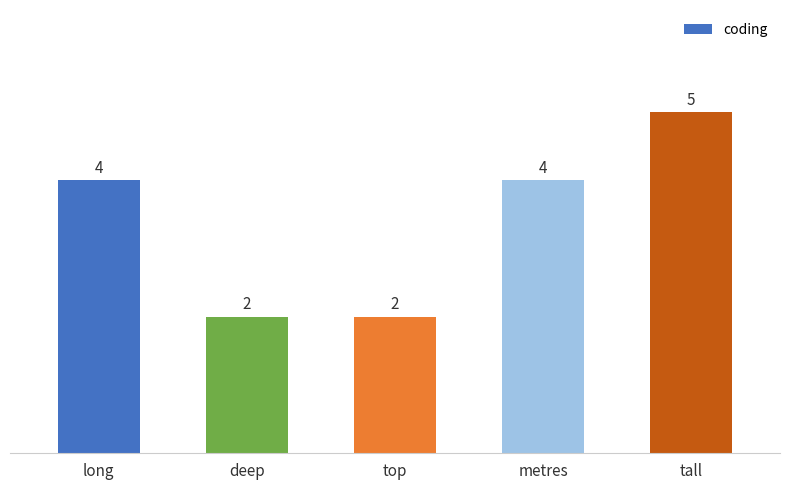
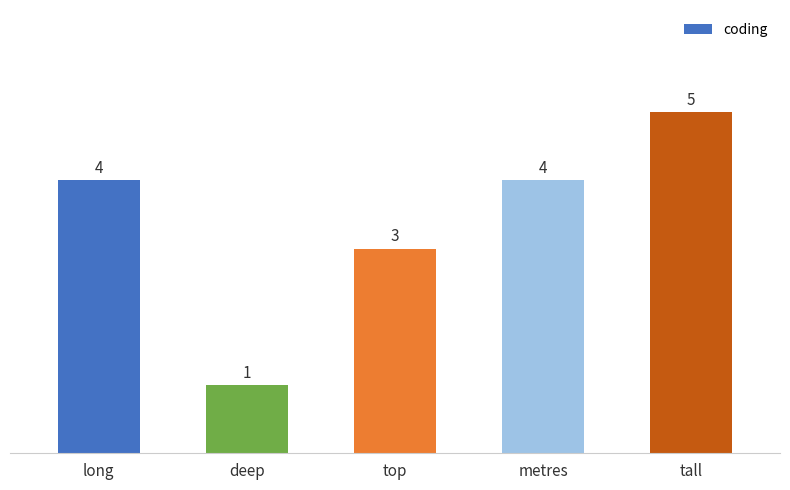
  {
    "long": 4,
-   "deep": 2,
-   "top": 2,
+   "deep": 1,
+   "top": 3,
    "metres": 4,
    "tall": 5
  }
